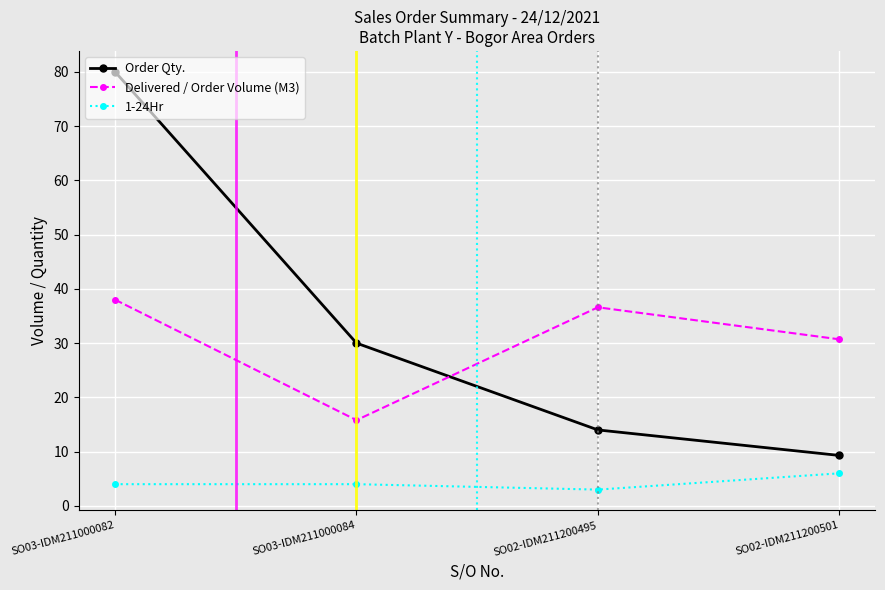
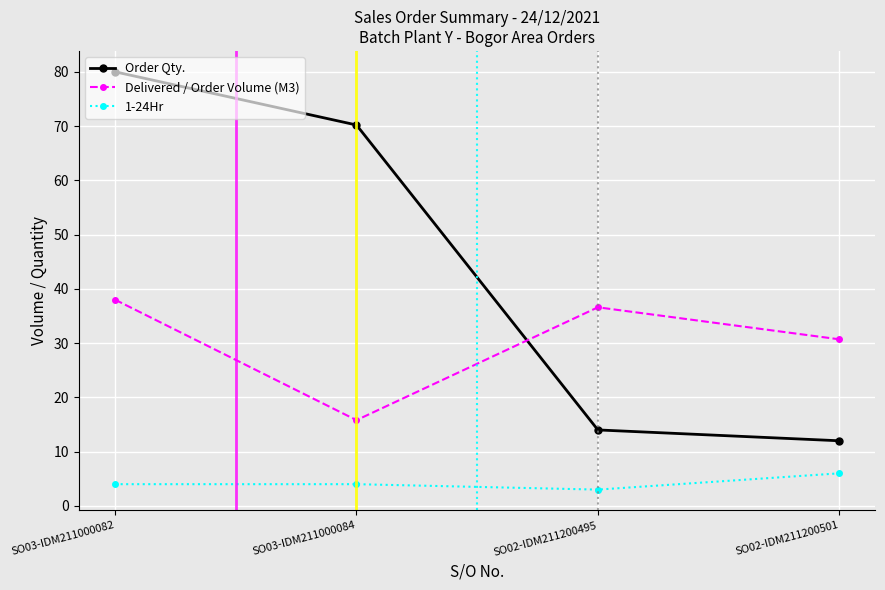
  {
    "Order Qty.": {
-     "SO03-IDM211000084": 30,
+     "SO03-IDM211000084": 70,
      "SO02-IDM211200495": 14,
-     "SO02-IDM211200501": 9
+     "SO02-IDM211200501": 12
    },
    "Delivered / Order Volume (M3)": {
      "SO03-IDM211000082": 38,
      "SO03-IDM211000084": 16,
      "SO02-IDM211200495": 37,
      "SO02-IDM211200501": 31
    },
    "1-24Hr": {
      "SO03-IDM211000082": 4,
      "SO03-IDM211000084": 4,
      "SO02-IDM211200495": 3,
      "SO02-IDM211200501": 6
    }
  }
